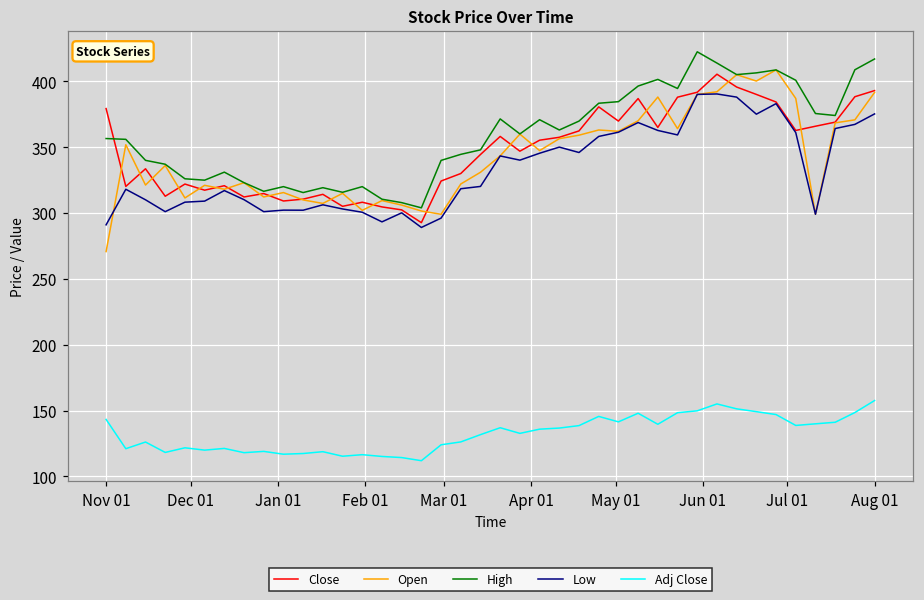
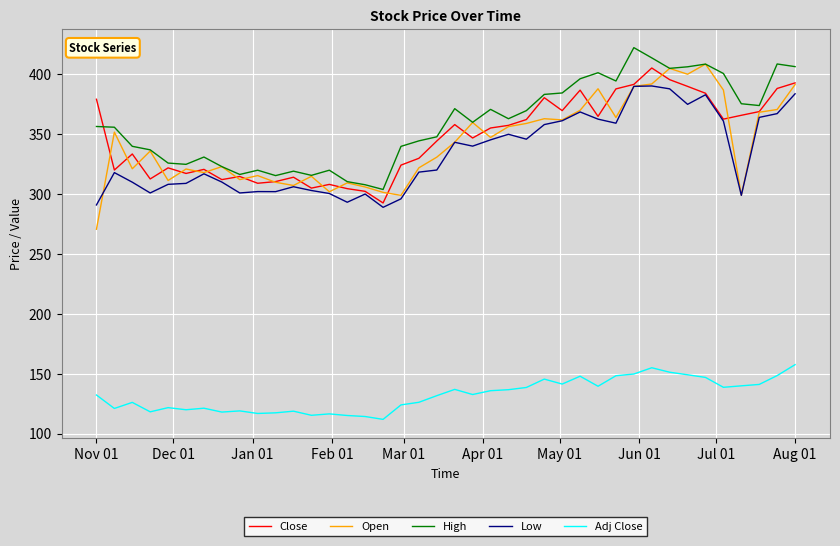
  {
    "Close": {
      "Nov 01": 379
    },
    "Open": {
      "Nov 01": 271
    },
    "High": {
      "Nov 01": 357,
-     "Aug 01": 417
+     "Aug 01": 407
    },
    "Low": {
      "Nov 01": 291,
-     "Aug 01": 375
+     "Aug 01": 384
    },
    "Adj Close": {
-     "Nov 01": 143,
+     "Nov 01": 132,
      "Aug 01": 158
    }
  }
